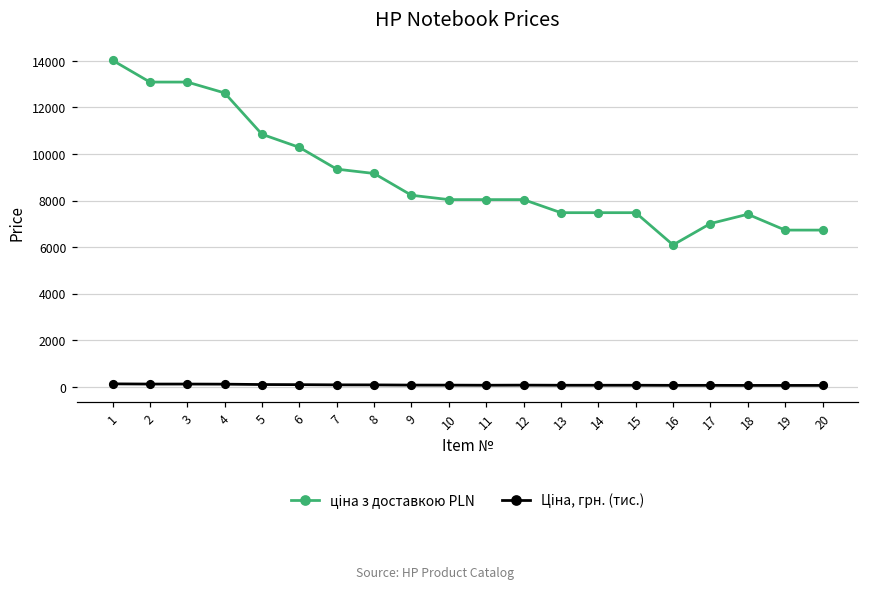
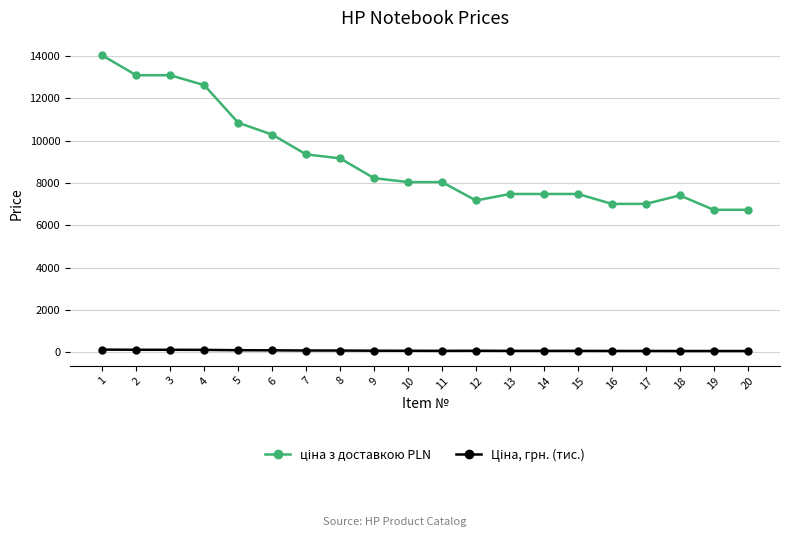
  {
    "ціна з доставкою PLN": {
      "1": 14000,
      "2": 13100,
      "3": 13100,
      "4": 12600,
      "5": 10800,
      "6": 10300,
      "7": 9300,
      "8": 9200,
      "9": 8200,
      "10": 8000,
      "11": 8000,
-     "12": 8000,
+     "12": 7200,
      "13": 7500,
      "14": 7500,
      "15": 7500,
-     "16": 6100,
+     "16": 7000,
      "17": 7000,
      "18": 7400,
      "19": 6700,
      "20": 6700
    },
    "Ціна, грн. (тис.)": {
      "1": 100,
      "2": 100,
      "3": 100,
      "4": 100,
      "5": 100,
      "6": 100,
      "7": 100,
      "8": 100,
      "9": 100,
      "10": 100,
      "11": 100,
      "12": 100,
      "13": 100,
      "14": 100,
      "15": 100,
      "16": 100,
      "17": 100,
      "18": 100,
      "19": 100,
      "20": 100
    }
  }
